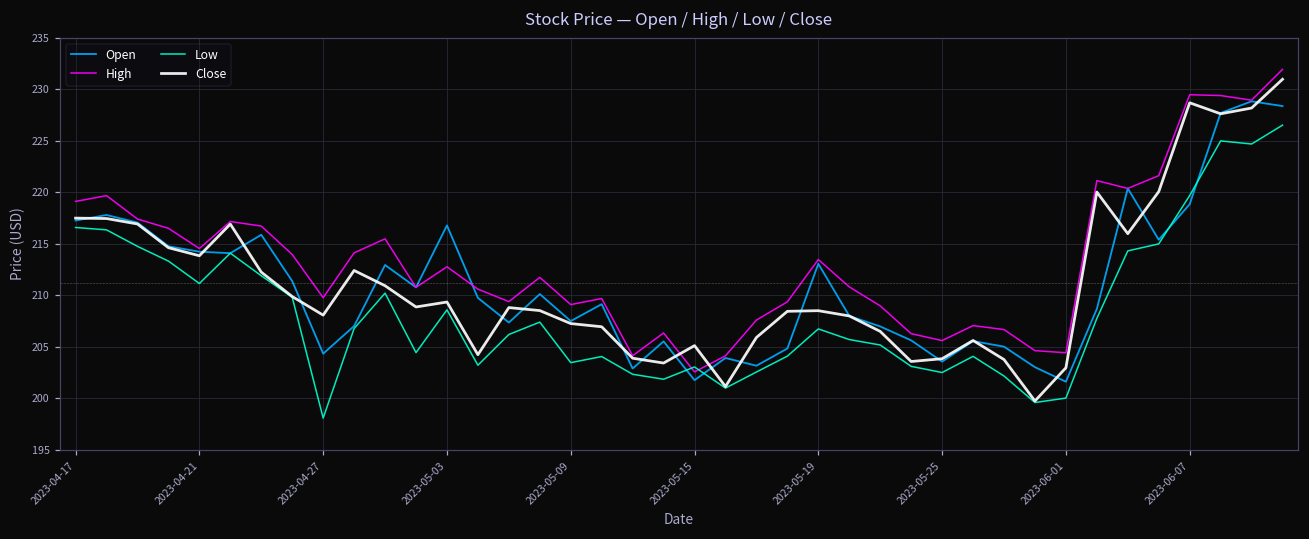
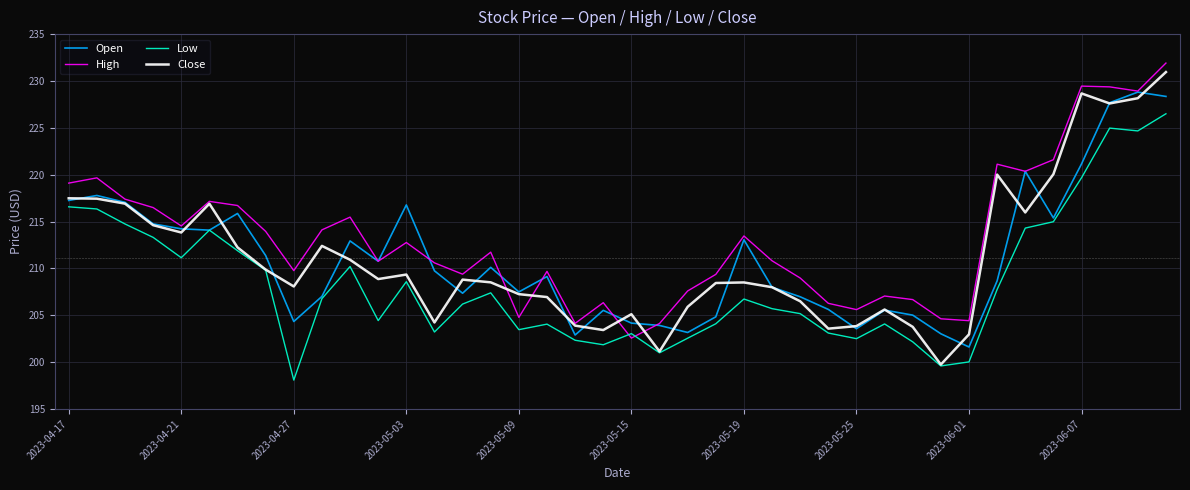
  {
    "Open": {
      "2023-04-21": 214,
      "2023-04-27": 204,
      "2023-05-03": 217,
-     "2023-05-15": 202,
+     "2023-05-15": 204,
      "2023-05-19": 213,
      "2023-05-25": 204,
      "2023-06-01": 202,
-     "2023-06-07": 219
+     "2023-06-07": 221
    },
    "High": {
      "2023-04-17": 219,
      "2023-04-21": 215,
      "2023-04-27": 210,
      "2023-05-03": 213,
-     "2023-05-09": 209,
+     "2023-05-09": 205,
      "2023-05-15": 203,
      "2023-05-19": 213,
      "2023-05-25": 206,
      "2023-06-01": 204,
      "2023-06-07": 229
    },
    "Low": {
      "2023-04-17": 217,
      "2023-04-21": 211,
      "2023-04-27": 198,
      "2023-05-03": 209,
      "2023-05-09": 203,
      "2023-05-15": 203,
      "2023-05-19": 207,
      "2023-05-25": 203,
      "2023-06-01": 200,
      "2023-06-07": 220
    },
    "Close": {
      "2023-04-21": 214,
      "2023-04-27": 208,
      "2023-05-03": 209,
      "2023-05-15": 205,
      "2023-05-19": 209,
      "2023-05-25": 204,
      "2023-06-01": 203,
      "2023-06-07": 229
    }
  }
